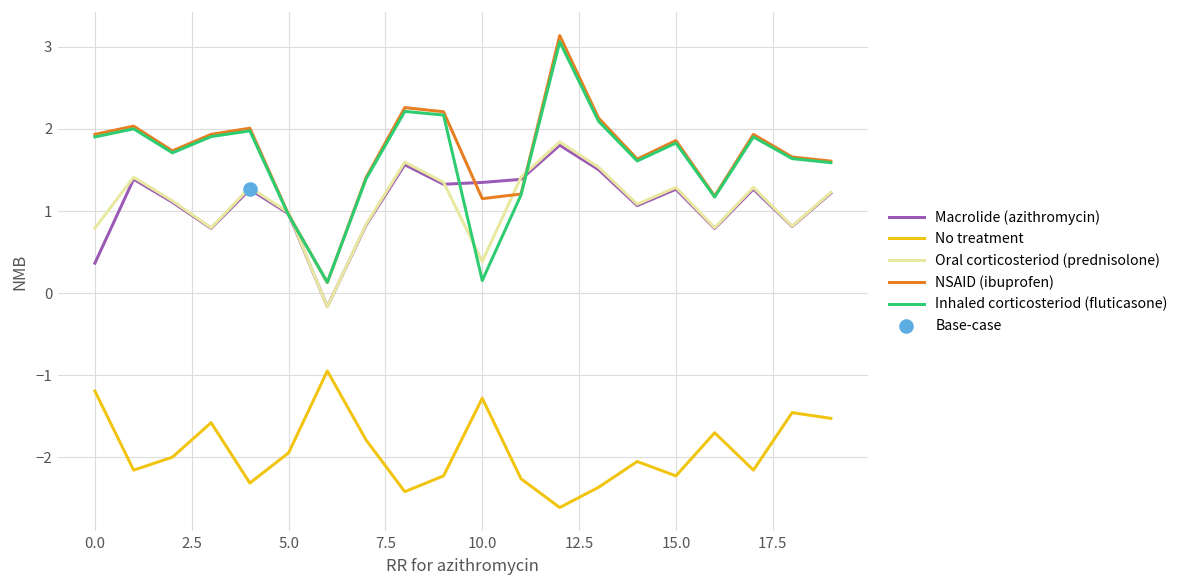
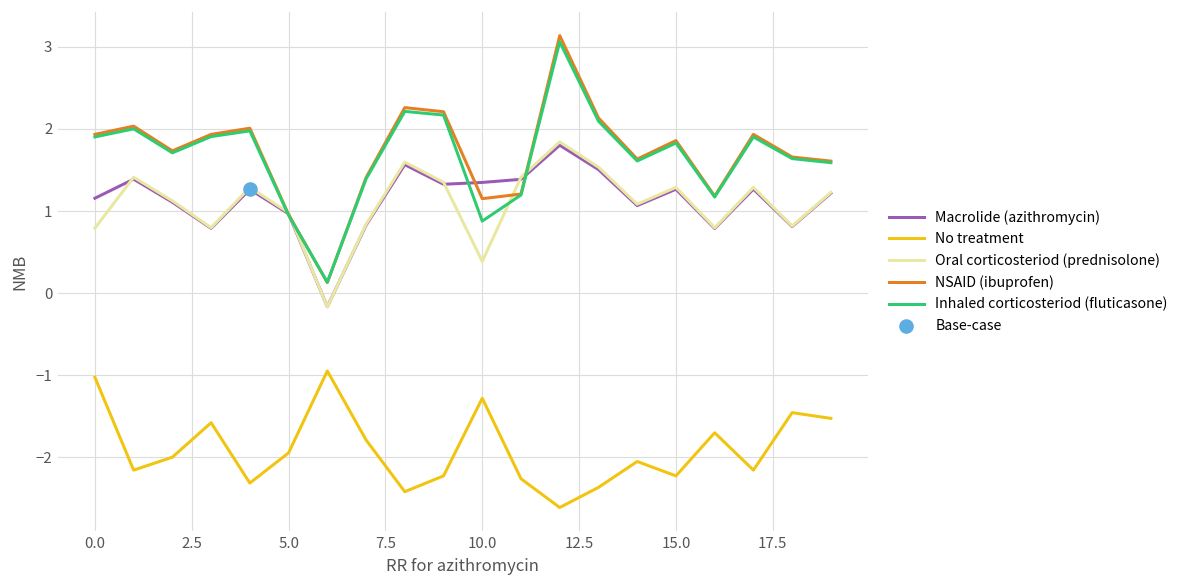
  {
    "Macrolide (azithromycin)": {
-     "0.0": 0.4,
+     "0.0": 1.2,
      "10.0": 1.3
    },
    "No treatment": {
-     "0.0": -1.2,
+     "0.0": -1.0,
      "5.0": -1.9,
      "10.0": -1.3,
      "15.0": -2.2
    },
    "Oral corticosteriod (prednisolone)": {
      "0.0": 0.8,
      "10.0": 0.4
    },
    "NSAID (ibuprofen)": {
      "10.0": 1.2
    },
    "Inhaled corticosteriod (fluticasone)": {
-     "10.0": 0.2
+     "10.0": 0.9
    }
  }
